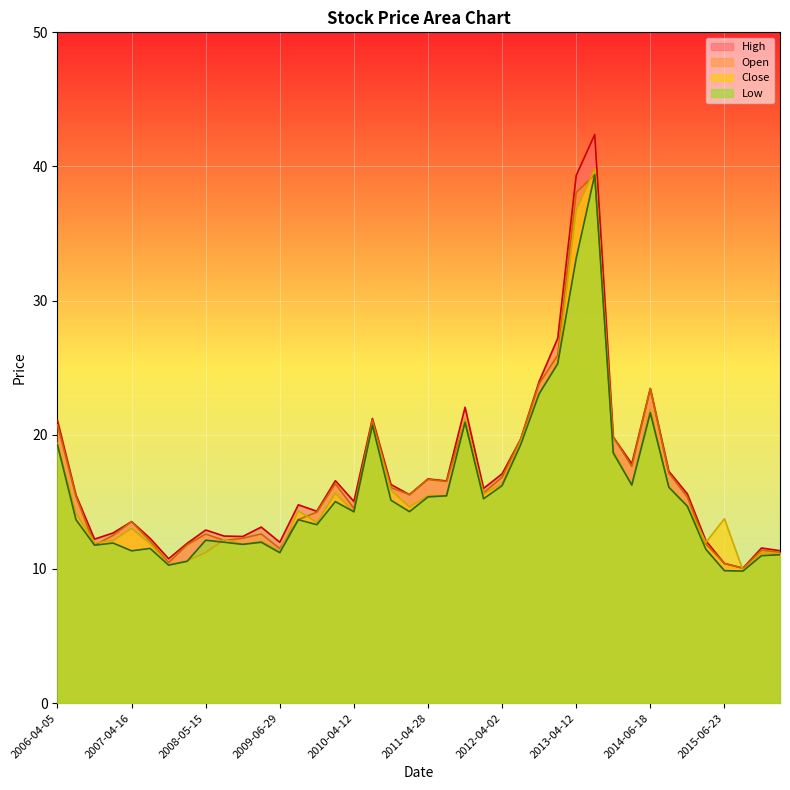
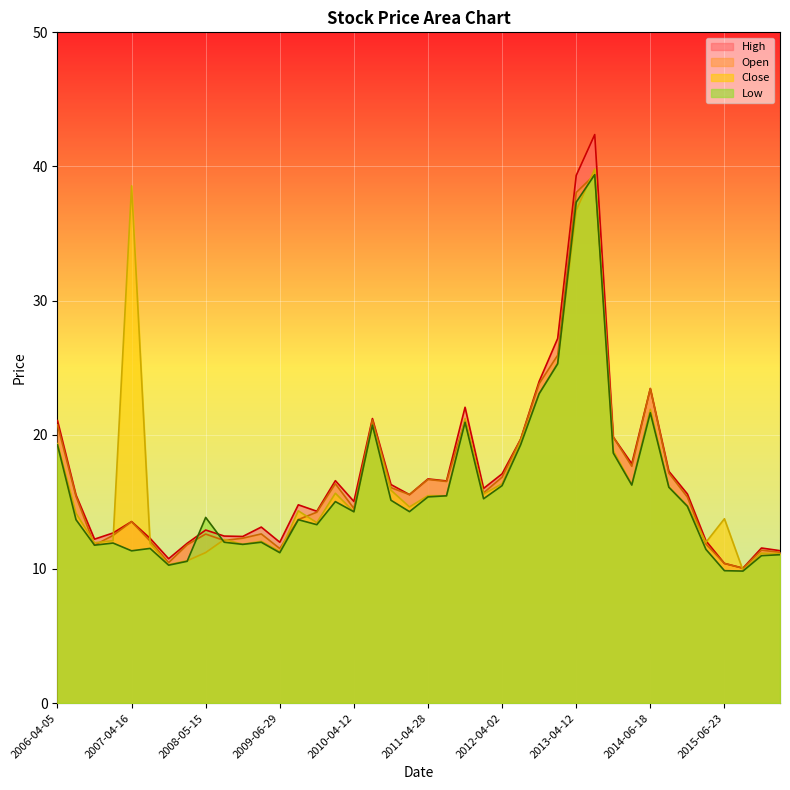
  {
    "Close": {
-     "2007-04-16": 13.0,
+     "2007-04-16": 38.6,
      "2008-05-15": 11.2,
      "2013-04-12": 36.7,
      "2014-06-18": 21.9,
      "2015-06-23": 13.7
    },
    "Low": {
      "2007-04-16": 11.4,
-     "2008-05-15": 12.1,
-     "2013-04-12": 33.2,
+     "2008-05-15": 13.8,
+     "2013-04-12": 37.3,
      "2014-06-18": 21.6,
      "2015-06-23": 9.9
    }
  }
